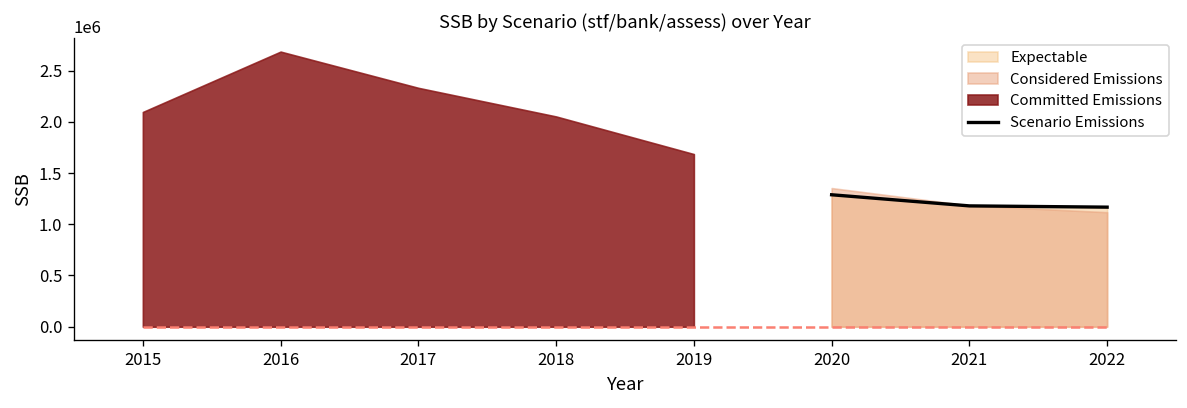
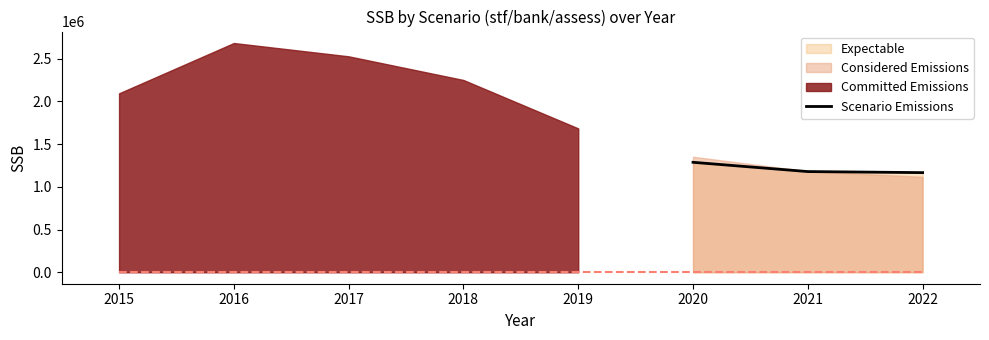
  {
    "Committed Emissions": {
      "2015": 2100000,
      "2016": 2700000,
-     "2017": 2300000,
-     "2018": 2100000,
+     "2017": 2500000,
+     "2018": 2300000,
      "2019": 1700000
    }
  }
